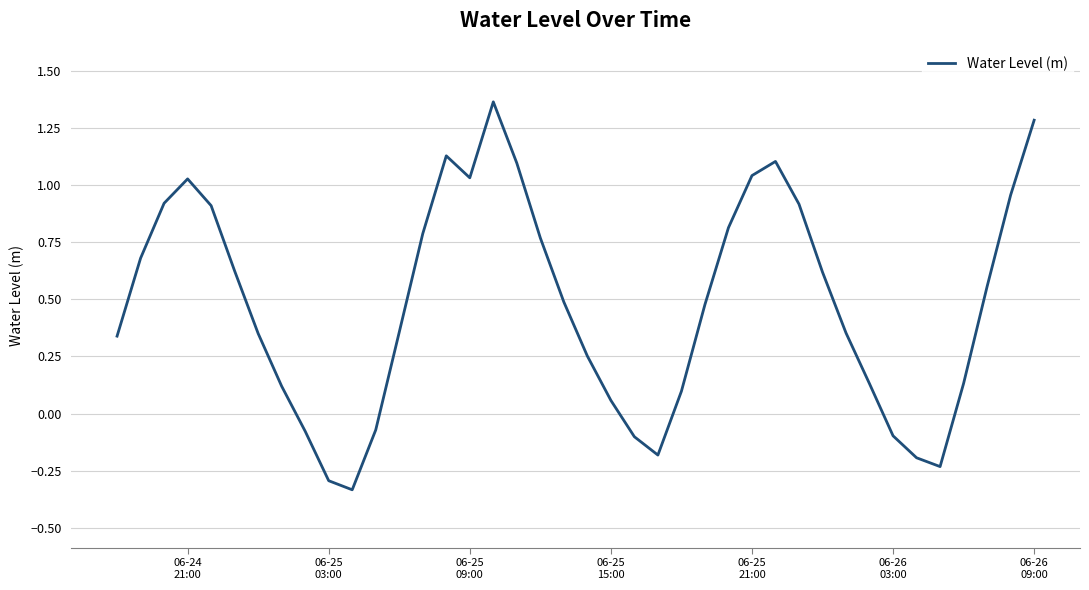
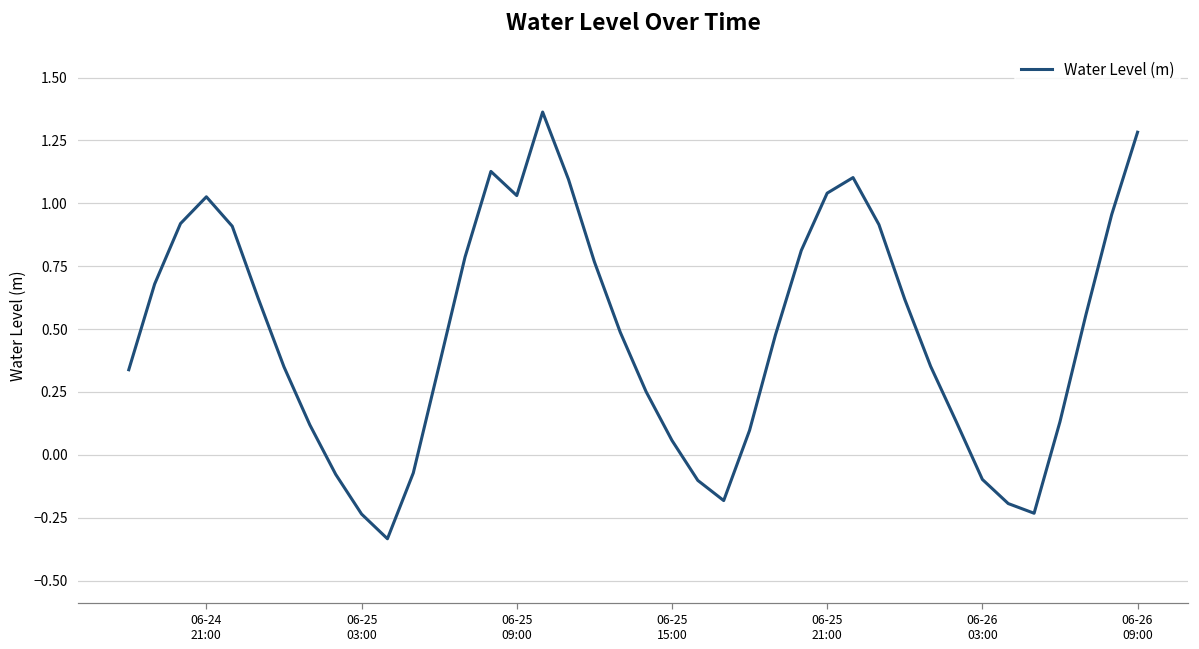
  {
    "06-24 21:00": 1.03,
-   "06-25 03:00": -0.29,
+   "06-25 03:00": -0.24,
    "06-25 09:00": 1.03,
    "06-25 15:00": 0.06,
    "06-25 21:00": 1.04,
    "06-26 03:00": -0.10,
    "06-26 09:00": 1.28
  }
